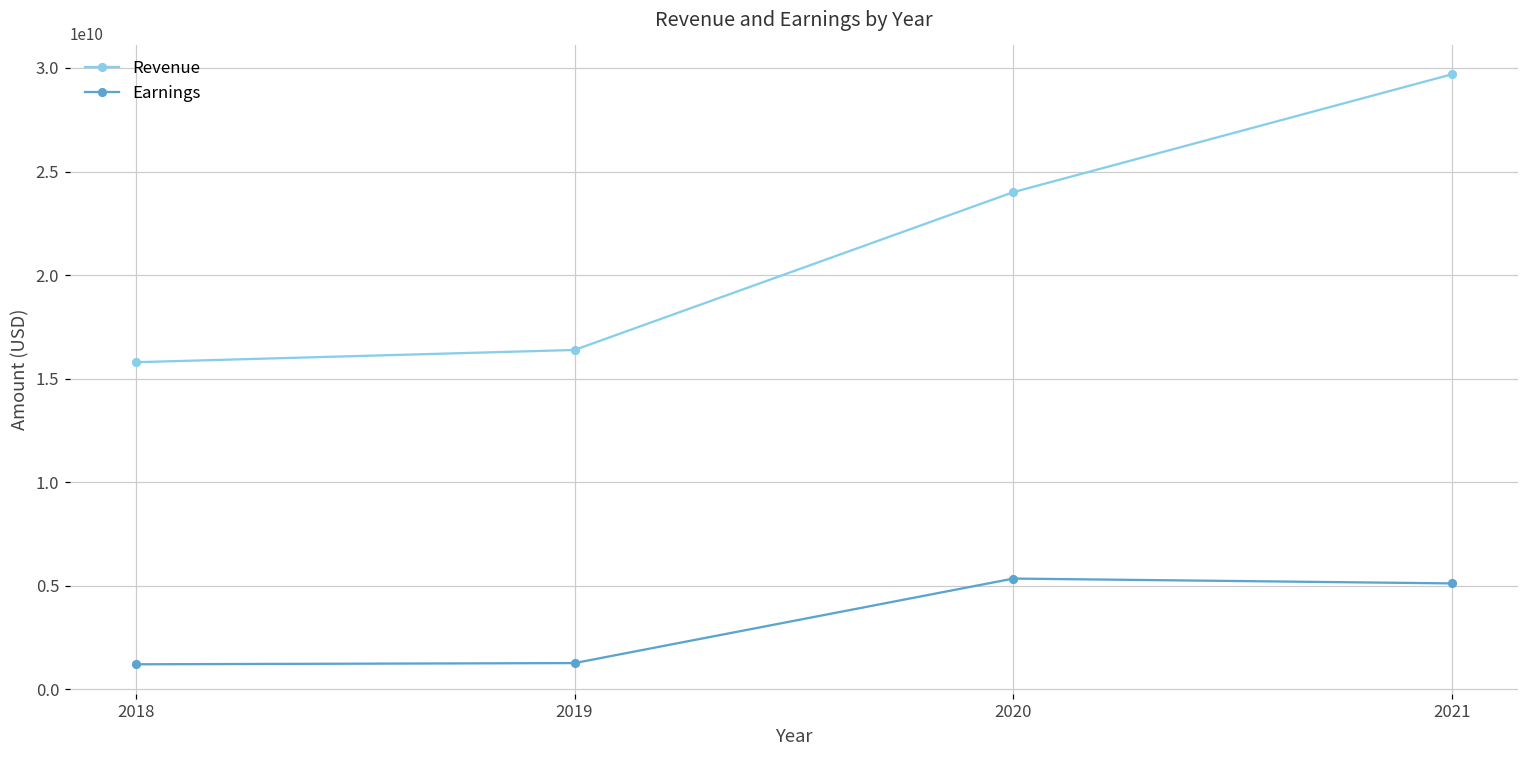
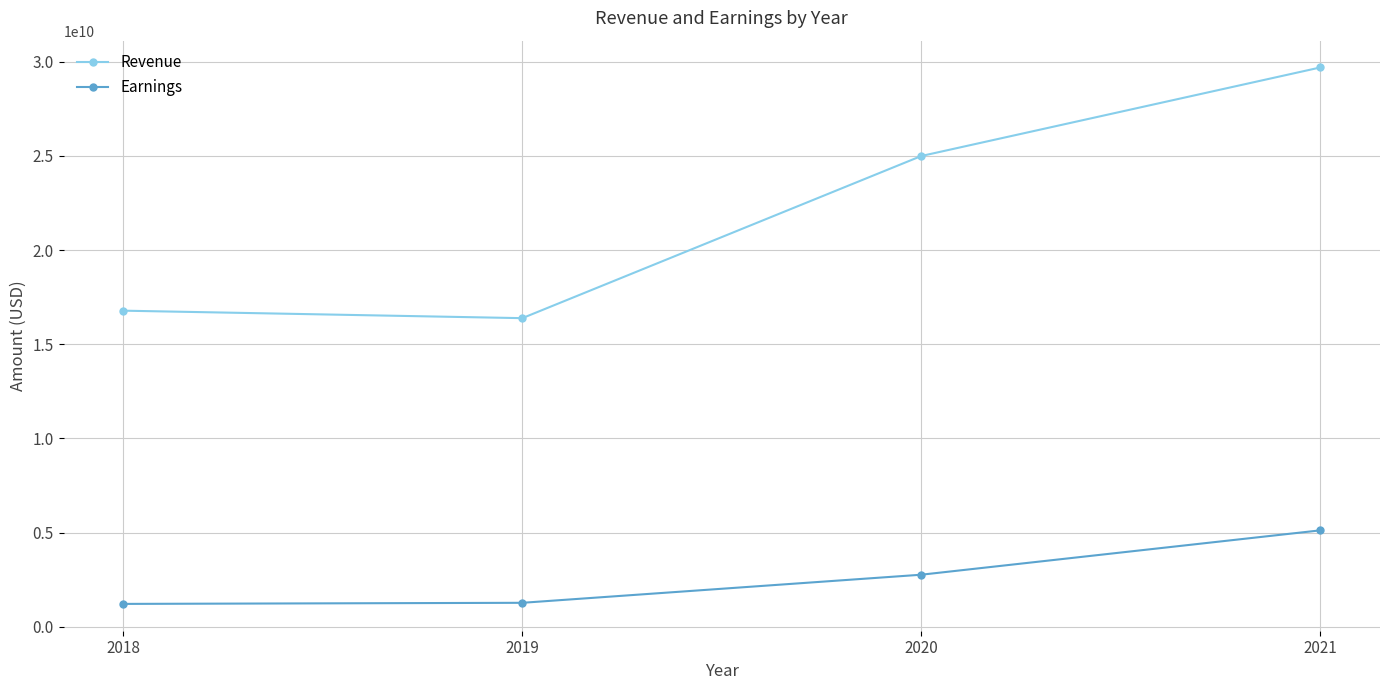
  {
    "Revenue": {
-     "2018": 15800000000,
+     "2018": 16800000000,
      "2019": 16400000000,
-     "2020": 24000000000,
+     "2020": 25000000000,
      "2021": 29700000000
    },
    "Earnings": {
      "2018": 1200000000,
      "2019": 1300000000,
-     "2020": 5300000000,
+     "2020": 2800000000,
      "2021": 5100000000
    }
  }
